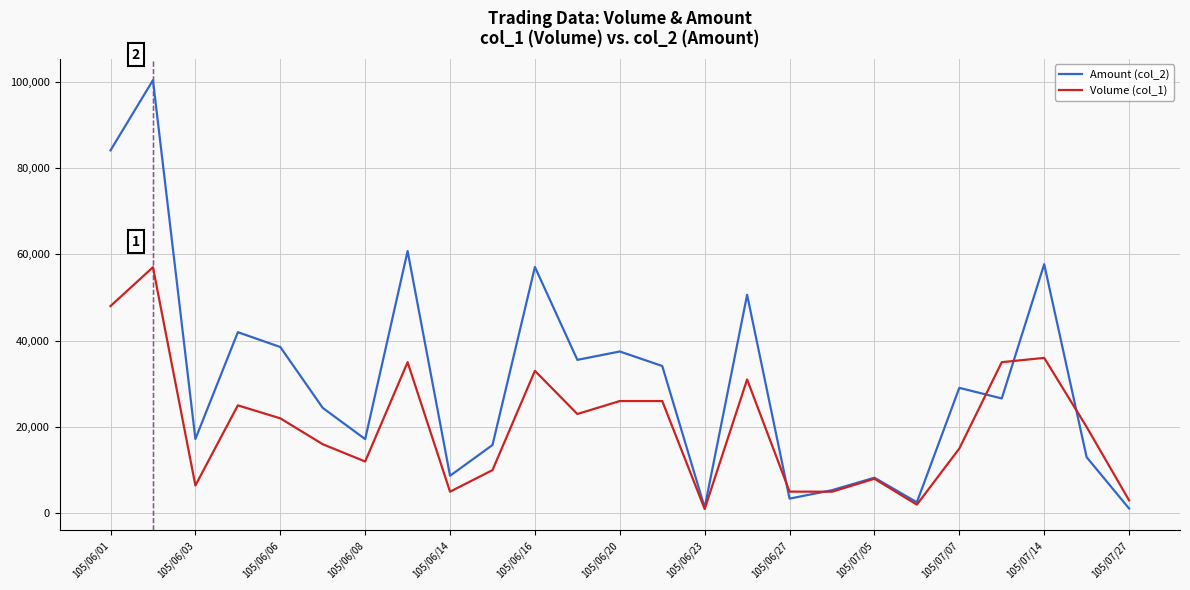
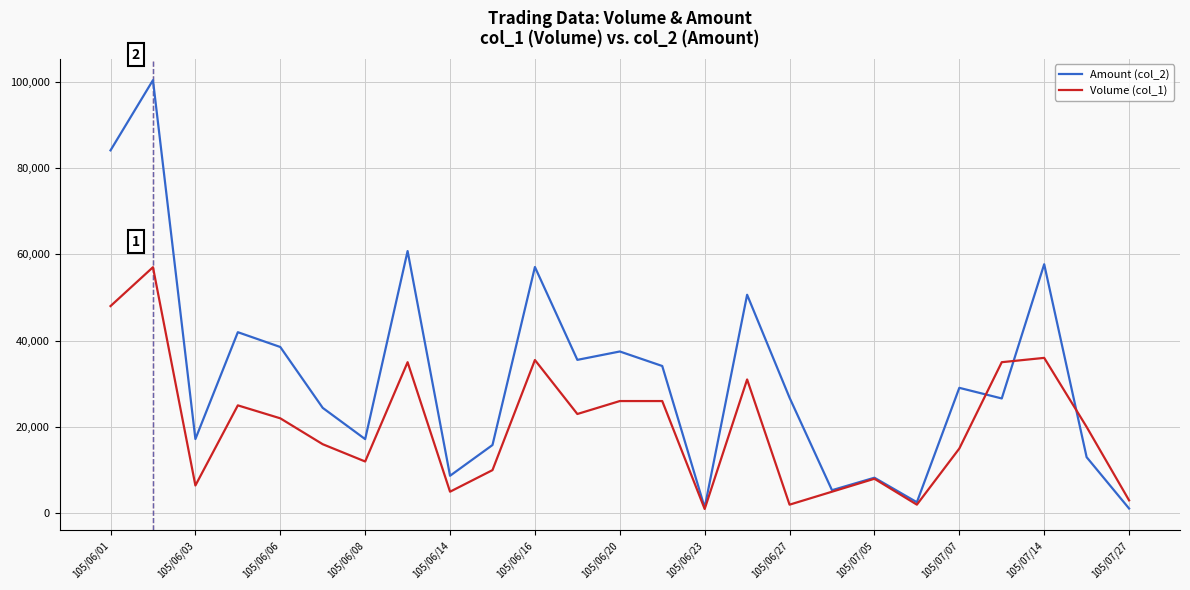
  {
    "Amount (col_2)": {
      "105/06/01": "84,000",
      "105/06/03": "17,000",
      "105/06/06": "39,000",
      "105/06/08": "17,000",
      "105/06/14": "9,000",
      "105/06/16": "57,000",
      "105/06/20": "37,000",
-     "105/06/27": "3,000",
+     "105/06/27": "27,000",
      "105/07/07": "29,000",
      "105/07/14": "58,000",
      "105/07/27": "1,000"
    },
    "Volume (col_1)": {
      "105/06/01": "48,000",
      "105/06/03": "6,000",
      "105/06/06": "22,000",
      "105/06/08": "12,000",
      "105/06/14": "5,000",
-     "105/06/16": "33,000",
+     "105/06/16": "36,000",
      "105/06/20": "26,000",
-     "105/06/27": "5,000",
+     "105/06/27": "2,000",
      "105/07/07": "15,000",
      "105/07/14": "36,000",
      "105/07/27": "3,000"
    }
  }
